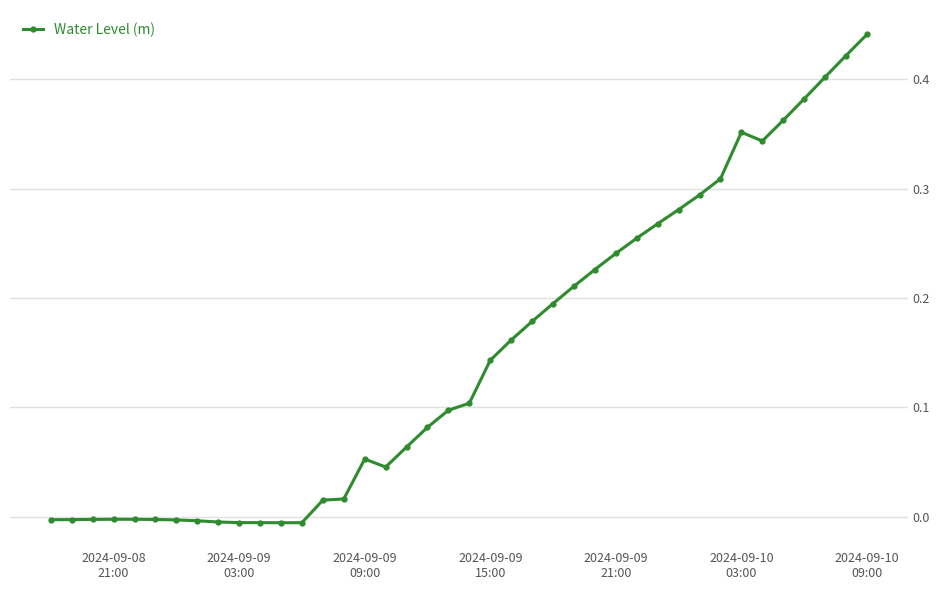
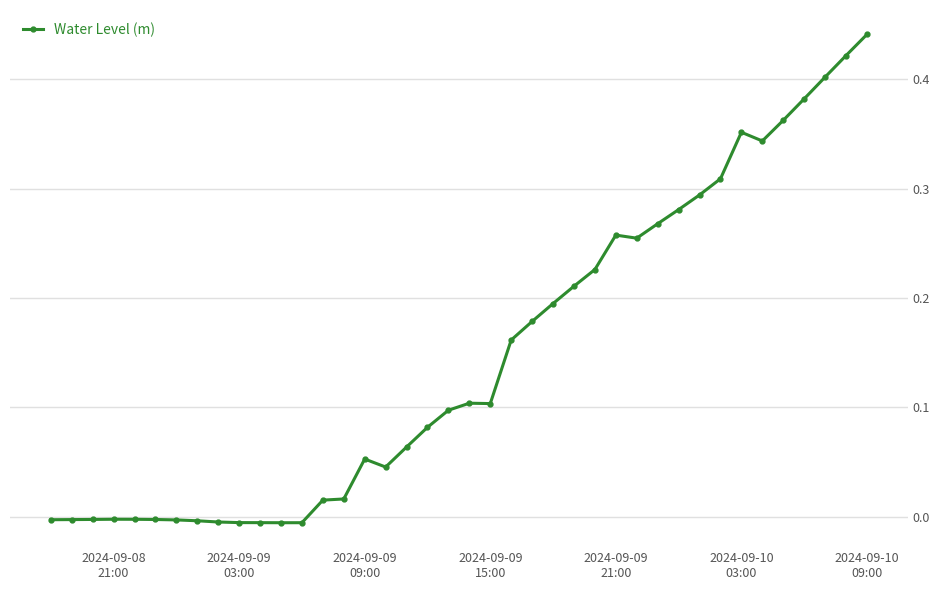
  {
    "2024-09-08 21:00": -0.002,
    "2024-09-09 03:00": -0.005,
    "2024-09-09 09:00": 0.053,
-   "2024-09-09 15:00": 0.143,
-   "2024-09-09 21:00": 0.241,
+   "2024-09-09 15:00": 0.104,
+   "2024-09-09 21:00": 0.258,
    "2024-09-10 03:00": 0.352,
    "2024-09-10 09:00": 0.441
  }
